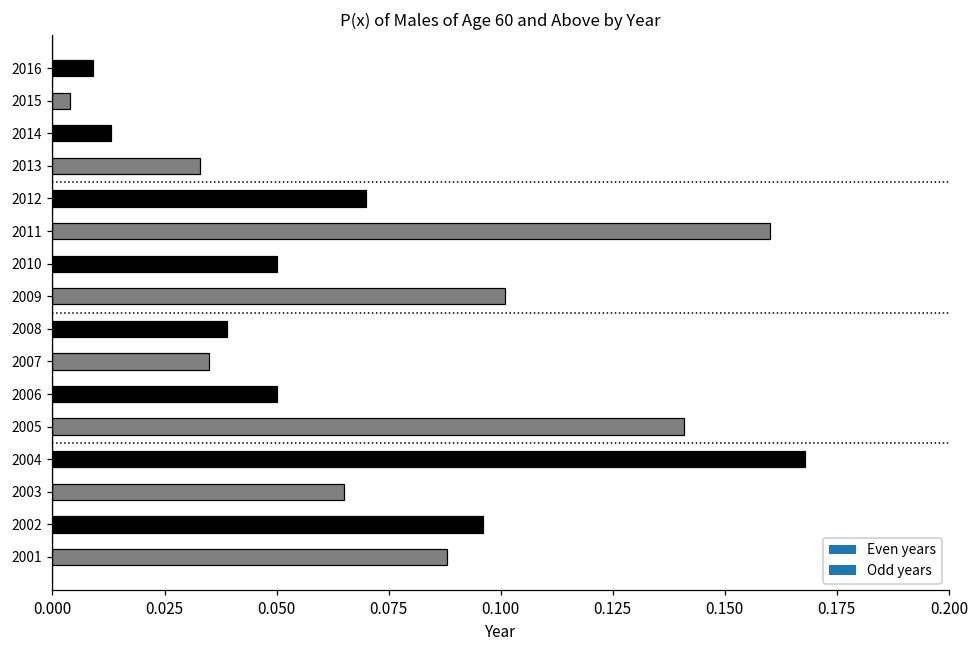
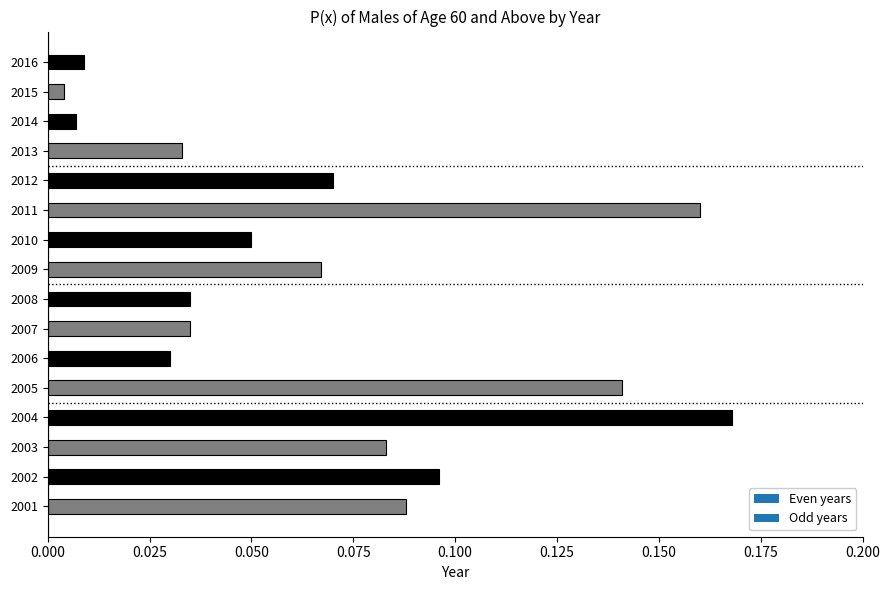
  {
    "2016": 0.009,
    "2015": 0.004,
-   "2014": 0.013,
+   "2014": 0.007,
    "2013": 0.033,
    "2012": 0.070,
    "2011": 0.160,
    "2010": 0.050,
-   "2009": 0.101,
-   "2008": 0.039,
+   "2009": 0.067,
+   "2008": 0.035,
    "2007": 0.035,
-   "2006": 0.05,
+   "2006": 0.03,
    "2005": 0.141,
    "2004": 0.168,
-   "2003": 0.065,
+   "2003": 0.083,
    "2002": 0.096,
    "2001": 0.088
  }
